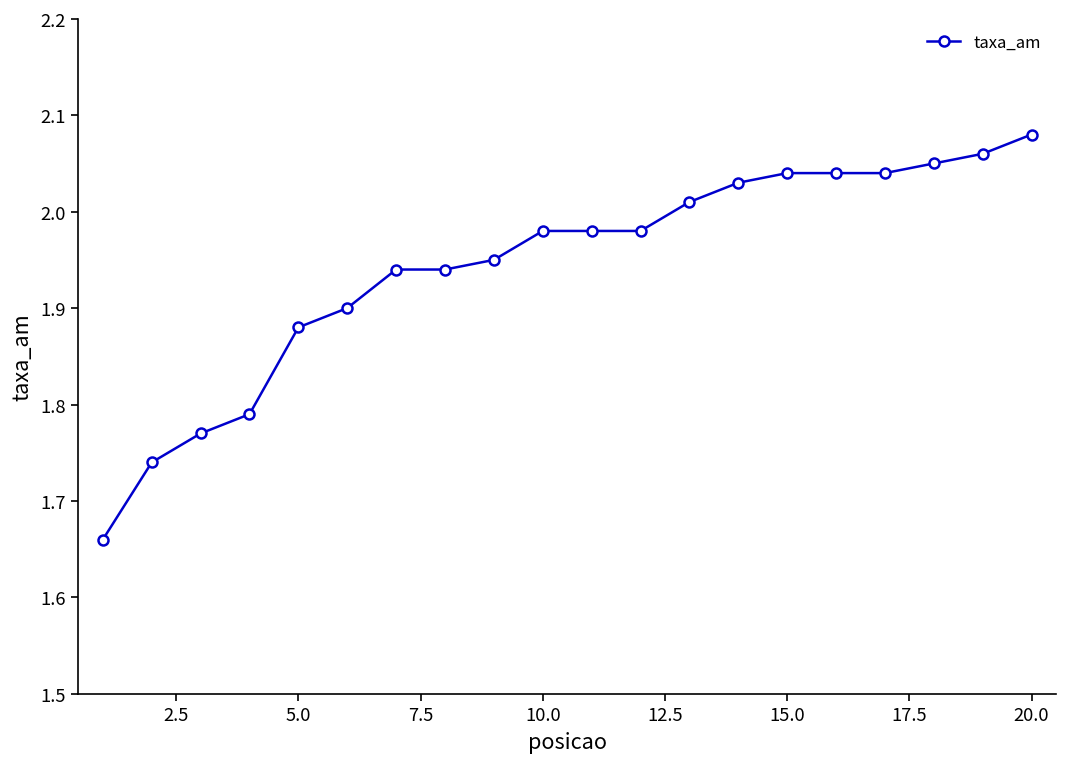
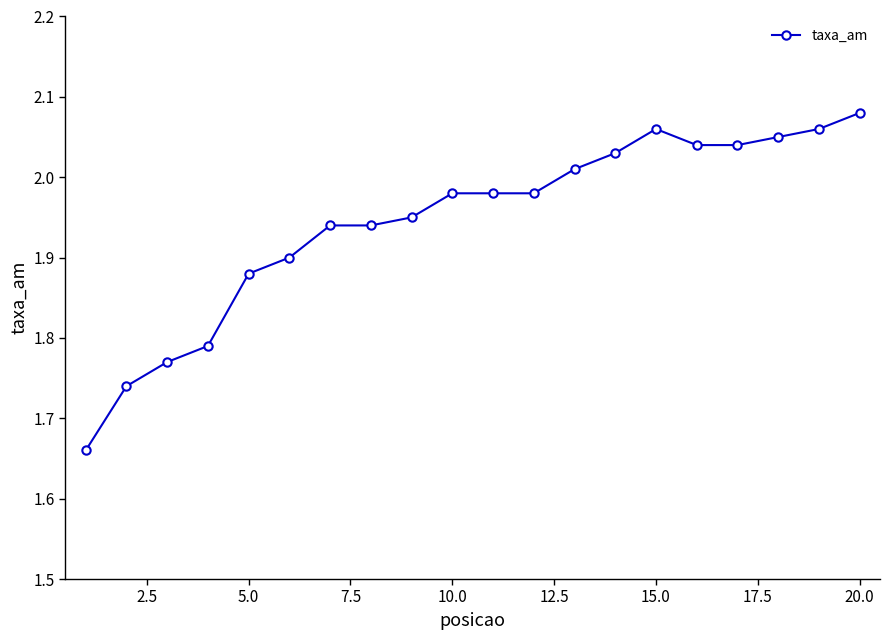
  {
    "5.0": 1.88,
    "10.0": 1.98,
-   "15.0": 2.04,
+   "15.0": 2.06,
    "20.0": 2.08
  }
